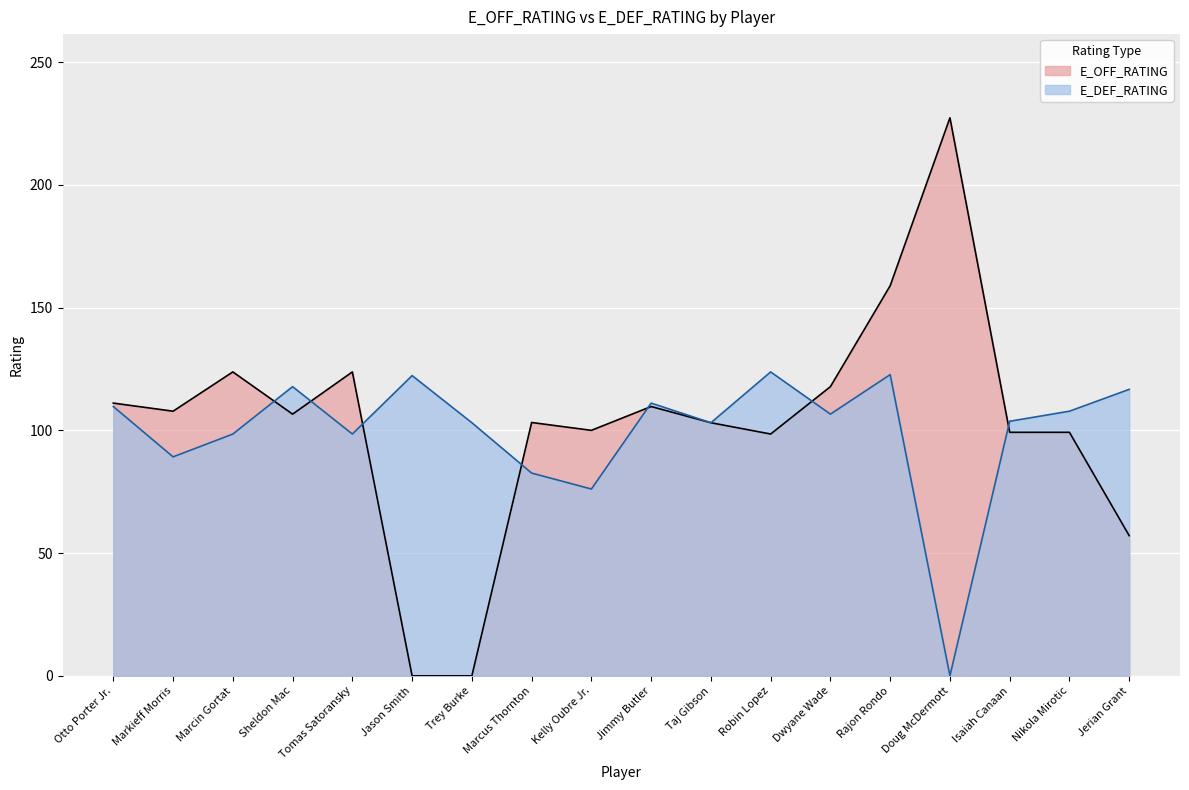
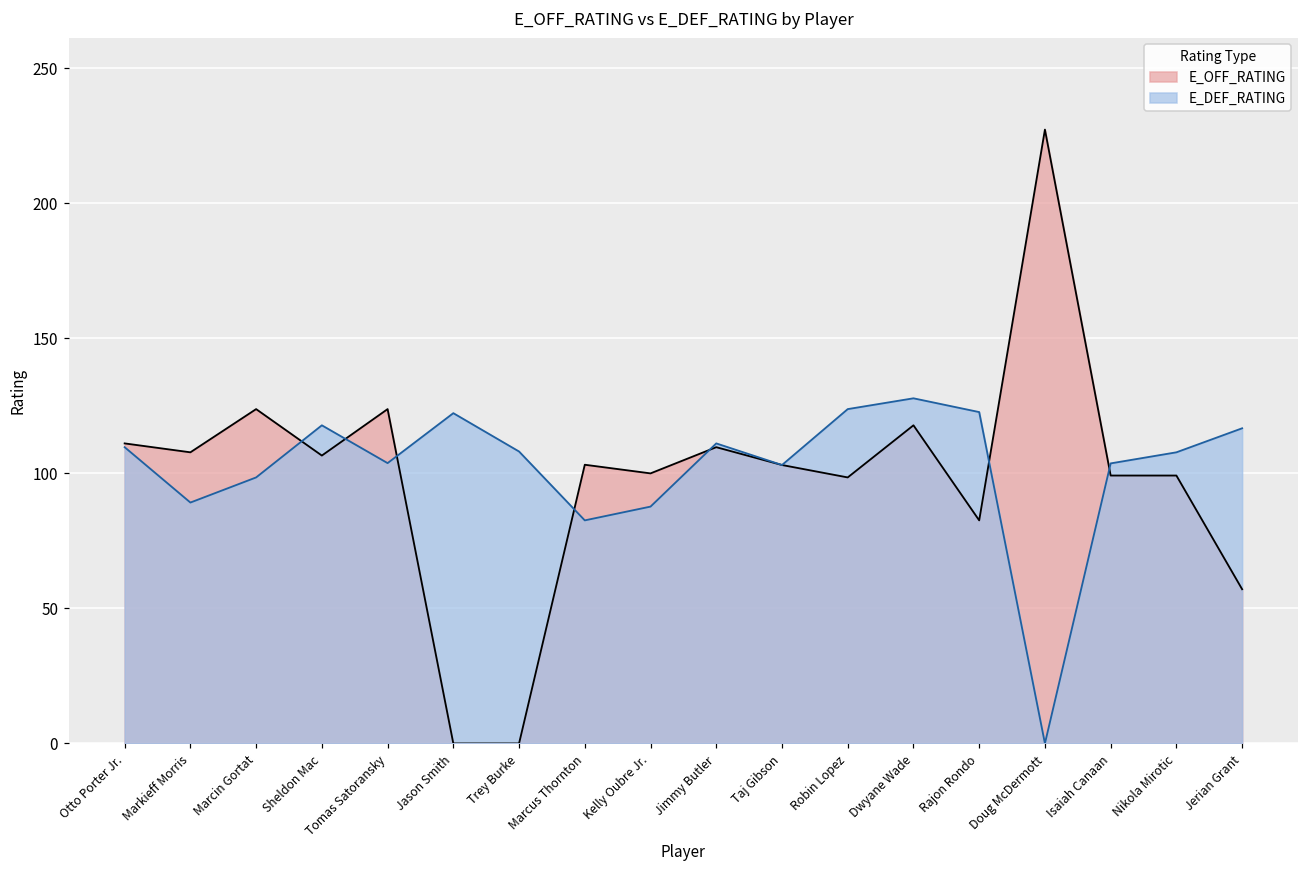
  {
    "E_OFF_RATING": {
      "Otto Porter Jr.": 111,
      "Markieff Morris": 108,
      "Marcin Gortat": 124,
      "Sheldon Mac": 107,
      "Tomas Satoransky": 124,
      "Jason Smith": 0,
      "Trey Burke": 0,
      "Marcus Thornton": 103,
      "Kelly Oubre Jr.": 100,
      "Jimmy Butler": 110,
      "Robin Lopez": 99,
      "Dwyane Wade": 118,
-     "Rajon Rondo": 159,
+     "Rajon Rondo": 83,
      "Doug McDermott": 227,
      "Isaiah Canaan": 99,
      "Nikola Mirotic": 99,
      "Jerian Grant": 57
    },
    "E_DEF_RATING": {
      "Otto Porter Jr.": 110,
      "Markieff Morris": 89,
      "Marcin Gortat": 99,
      "Sheldon Mac": 118,
-     "Tomas Satoransky": 99,
+     "Tomas Satoransky": 104,
      "Jason Smith": 122,
-     "Trey Burke": 103,
+     "Trey Burke": 108,
      "Marcus Thornton": 83,
-     "Kelly Oubre Jr.": 76,
+     "Kelly Oubre Jr.": 88,
      "Jimmy Butler": 111,
      "Robin Lopez": 124,
-     "Dwyane Wade": 107,
+     "Dwyane Wade": 128,
      "Rajon Rondo": 123,
      "Doug McDermott": 0,
      "Isaiah Canaan": 104,
      "Nikola Mirotic": 108,
      "Jerian Grant": 117
    }
  }
